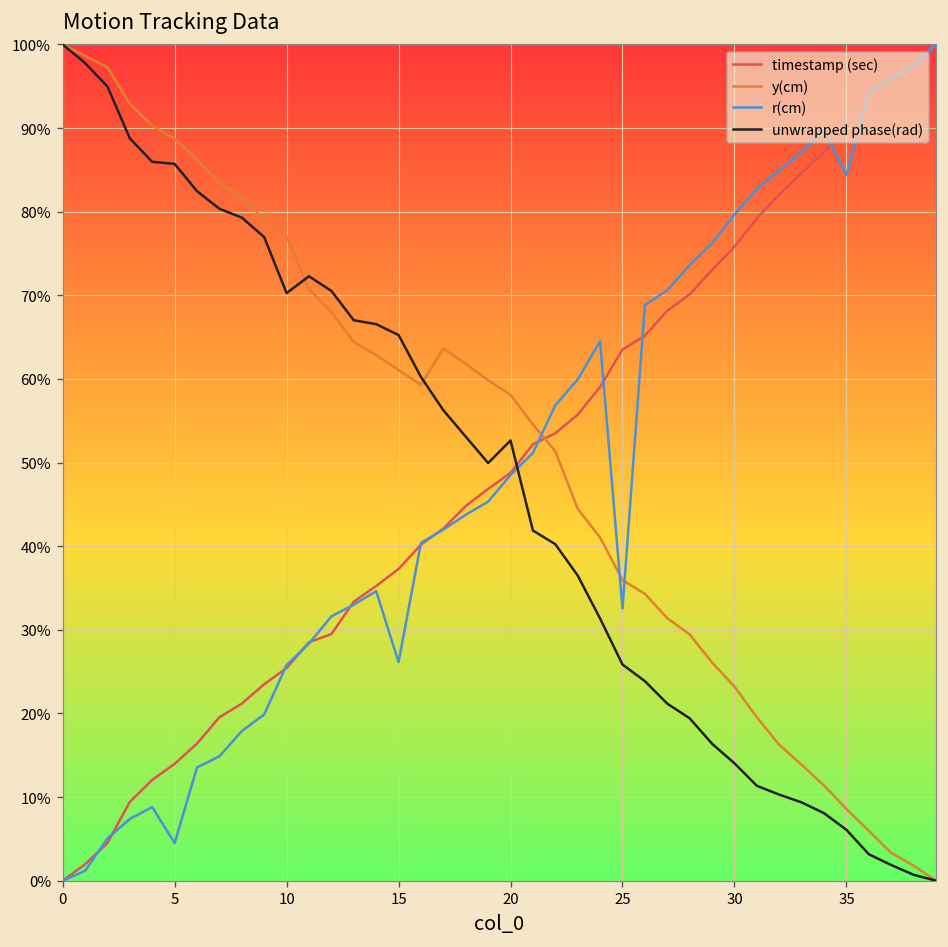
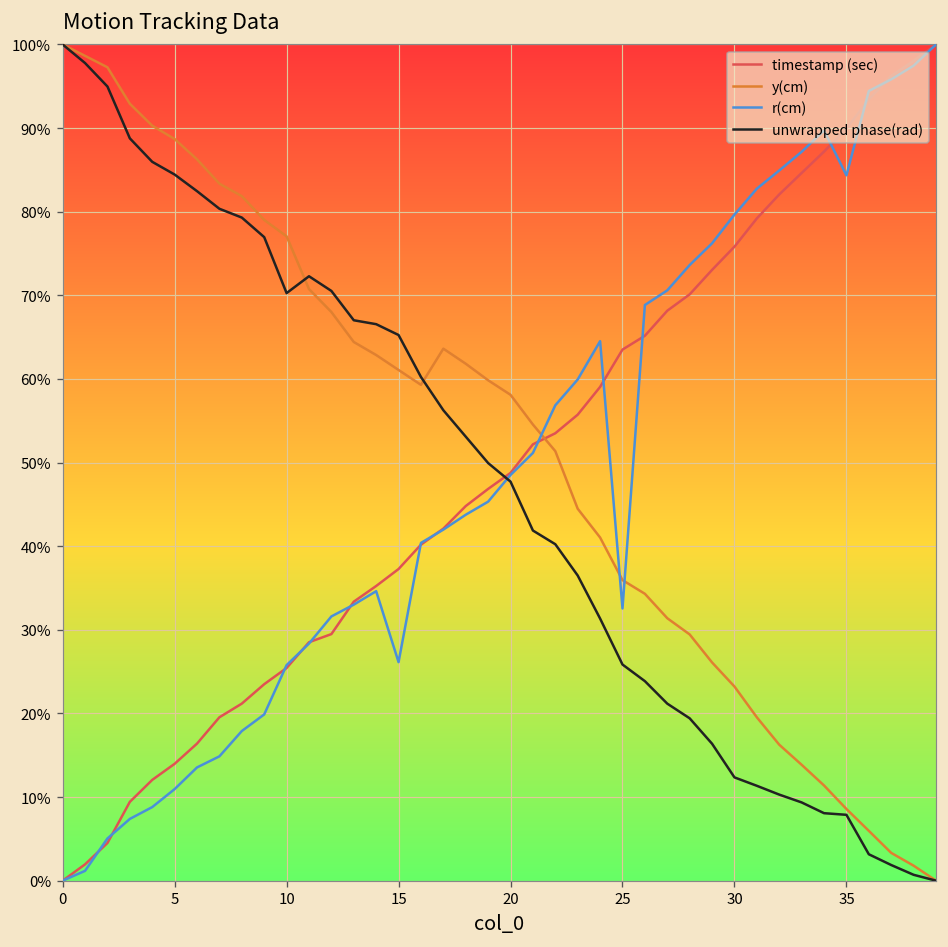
  {
    "r(cm)": {
-     "5": "4%",
+     "5": "11%",
      "15": "26%",
      "25": "33%",
      "30": "80%",
      "35": "84%"
    },
    "unwrapped phase(rad)": {
-     "5": "86%",
+     "5": "84%",
      "10": "70%",
      "15": "65%",
-     "20": "53%",
+     "20": "48%",
      "25": "26%",
-     "30": "14%",
-     "35": "6%"
+     "30": "12%",
+     "35": "8%"
    }
  }
